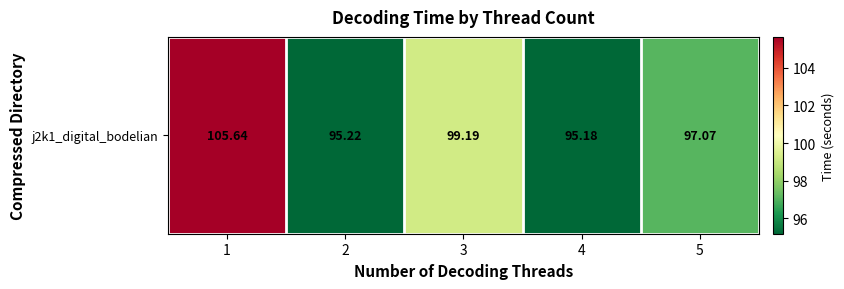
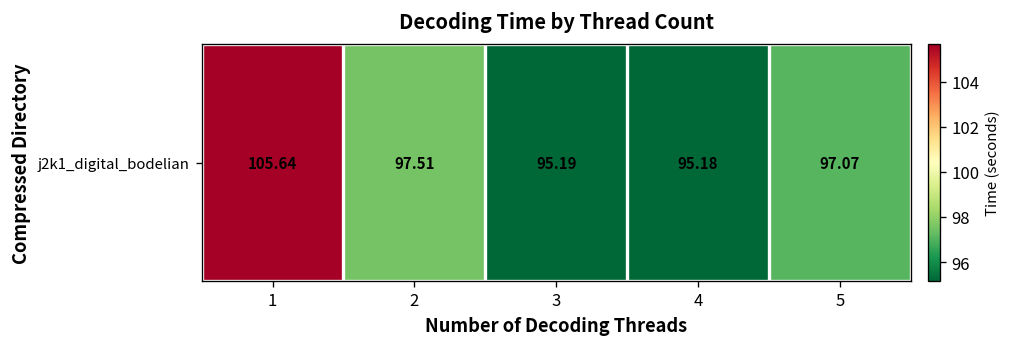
  {
    "j2k1_digital_bodelian": {
      "1": 105.64,
-     "2": 95.22,
-     "3": 99.19,
+     "2": 97.51,
+     "3": 95.19,
      "4": 95.18,
      "5": 97.07
    }
  }
